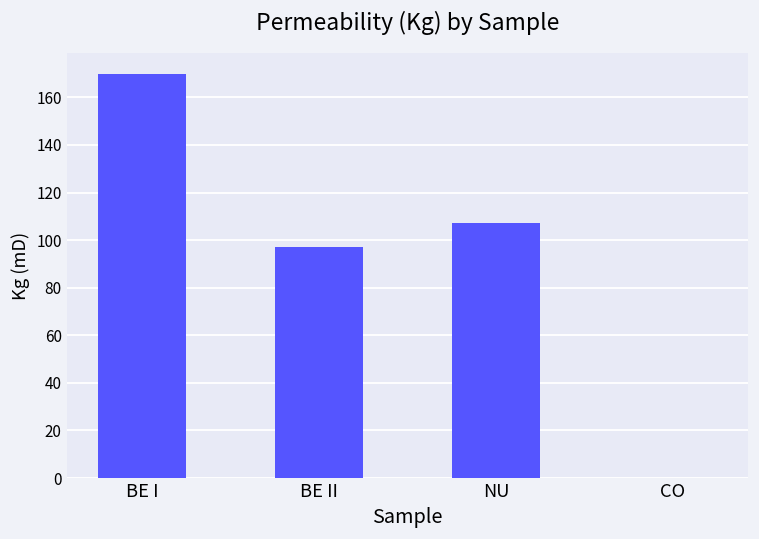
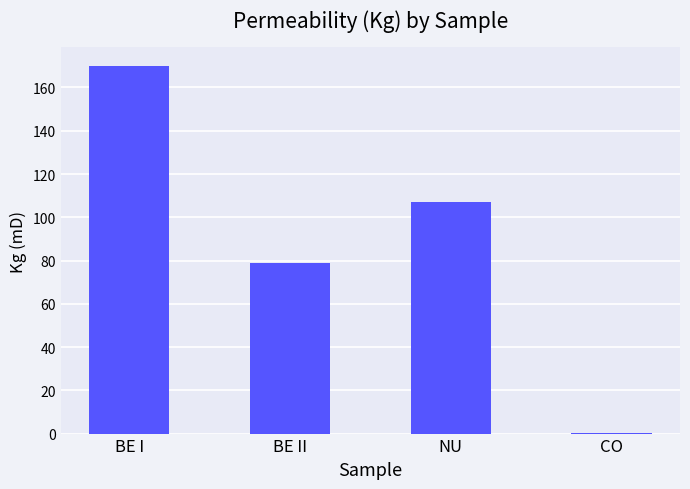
  {
    "BE I": 170,
-   "BE II": 97,
+   "BE II": 79,
    "NU": 107
  }
